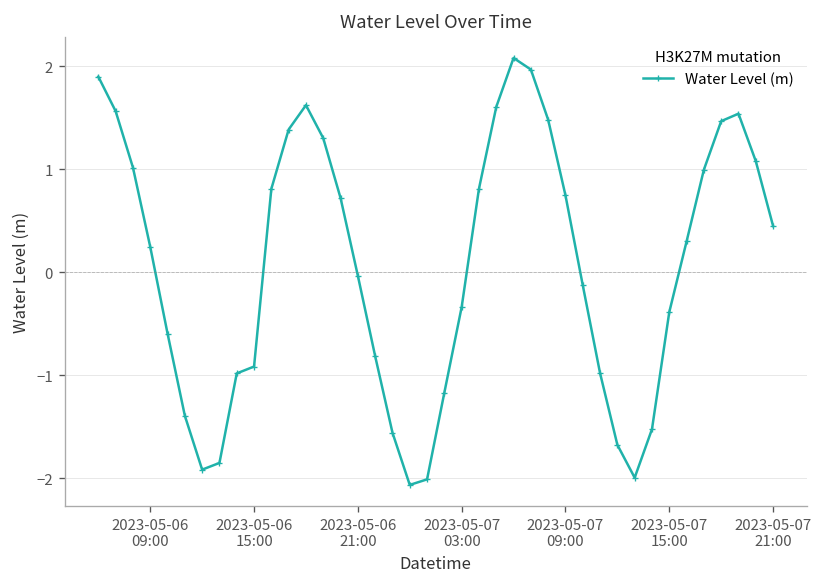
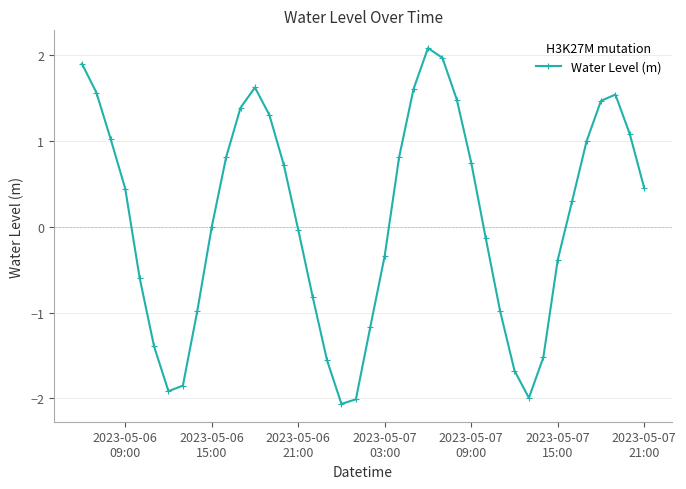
  {
-   "2023-05-06 09:00": 0.2,
-   "2023-05-06 15:00": -0.9,
+   "2023-05-06 09:00": 0.4,
+   "2023-05-06 15:00": 0.0,
    "2023-05-06 21:00": 0.0,
    "2023-05-07 03:00": -0.3,
    "2023-05-07 09:00": 0.7,
    "2023-05-07 15:00": -0.4,
    "2023-05-07 21:00": 0.4
  }
